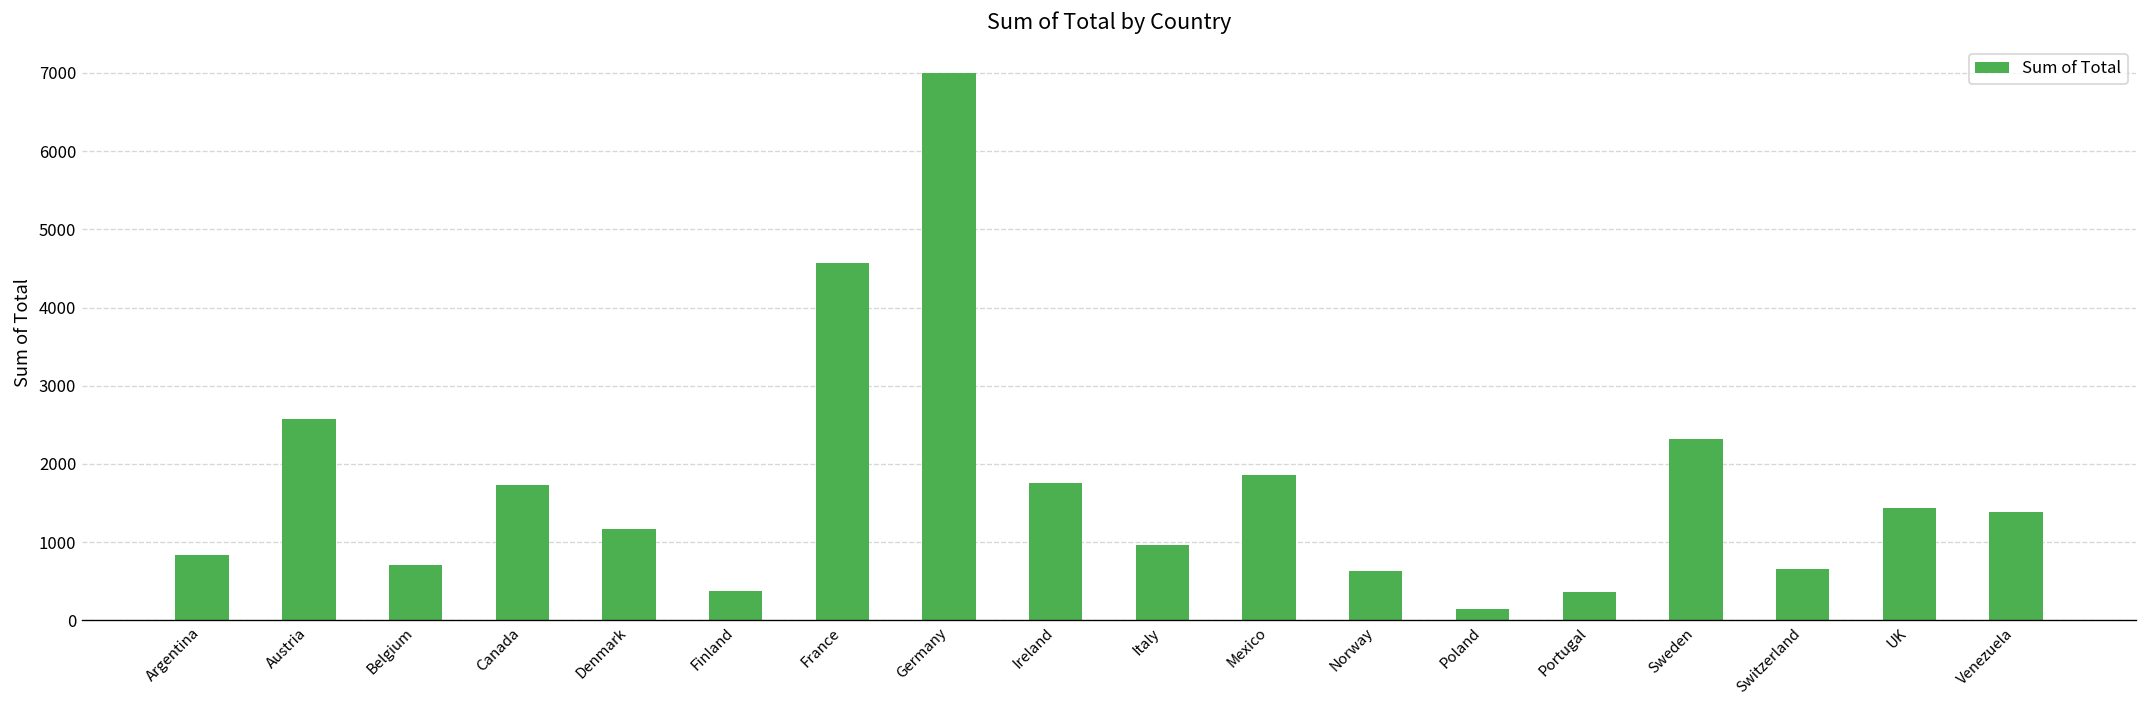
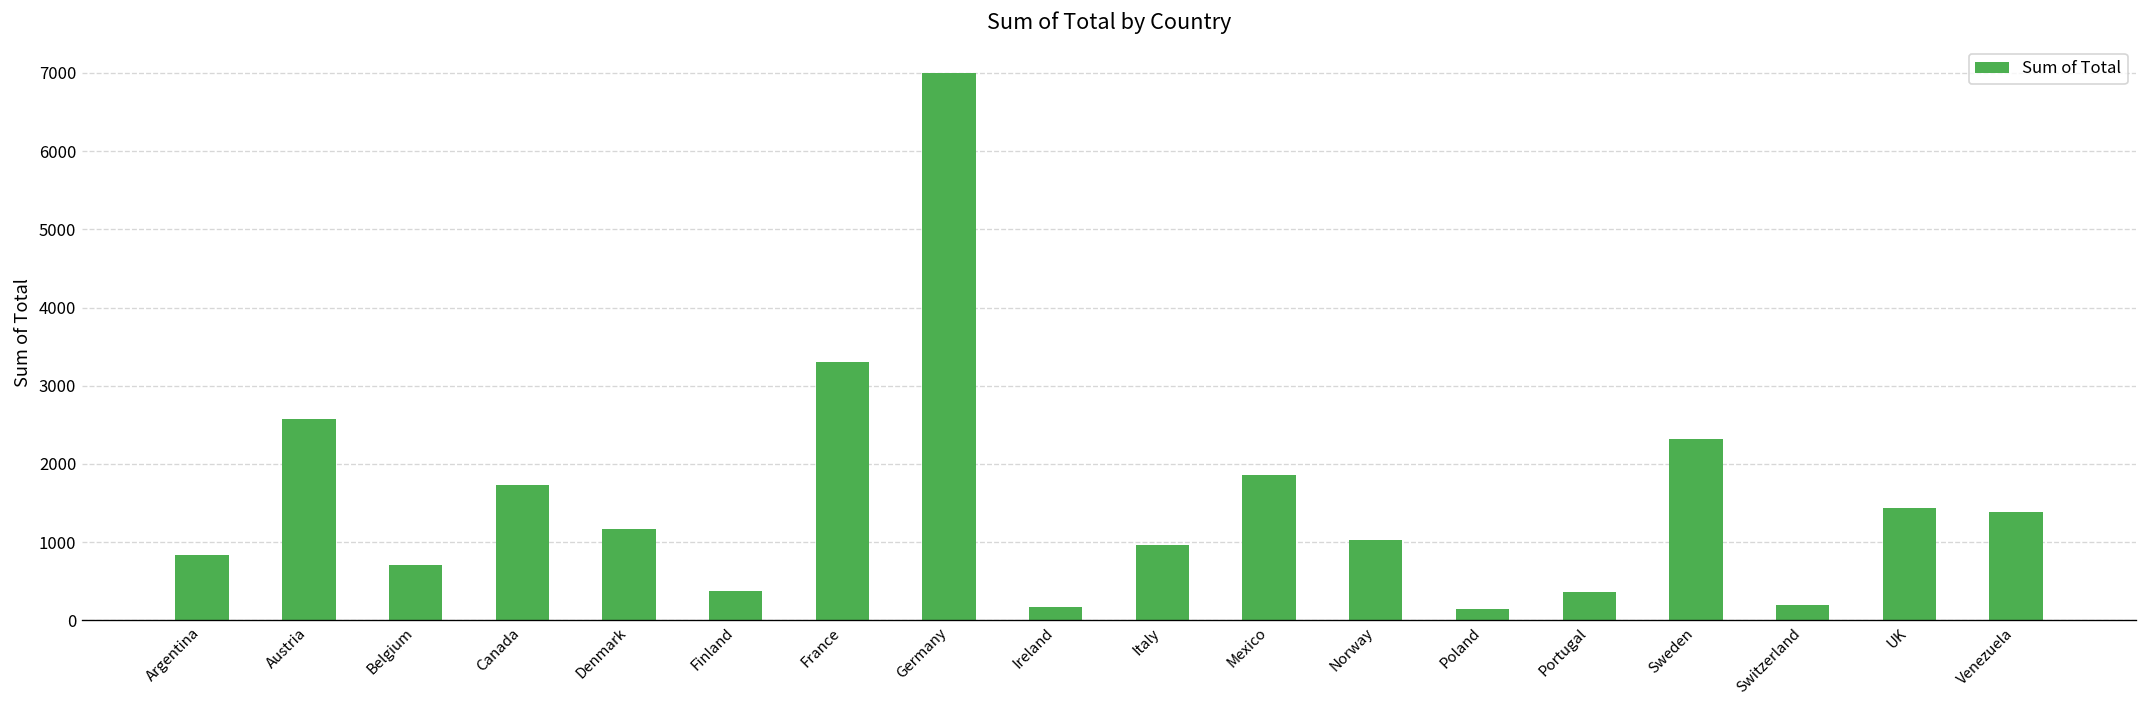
  {
    "Argentina": 800,
    "Austria": 2600,
    "Belgium": 700,
    "Canada": 1700,
    "Denmark": 1200,
    "Finland": 400,
-   "France": 4600,
+   "France": 3300,
    "Germany": 7000,
-   "Ireland": 1800,
+   "Ireland": 200,
    "Italy": 1000,
    "Mexico": 1900,
-   "Norway": 600,
+   "Norway": 1000,
    "Poland": 100,
    "Portugal": 400,
    "Sweden": 2300,
-   "Switzerland": 700,
+   "Switzerland": 200,
    "UK": 1400,
    "Venezuela": 1400
  }
